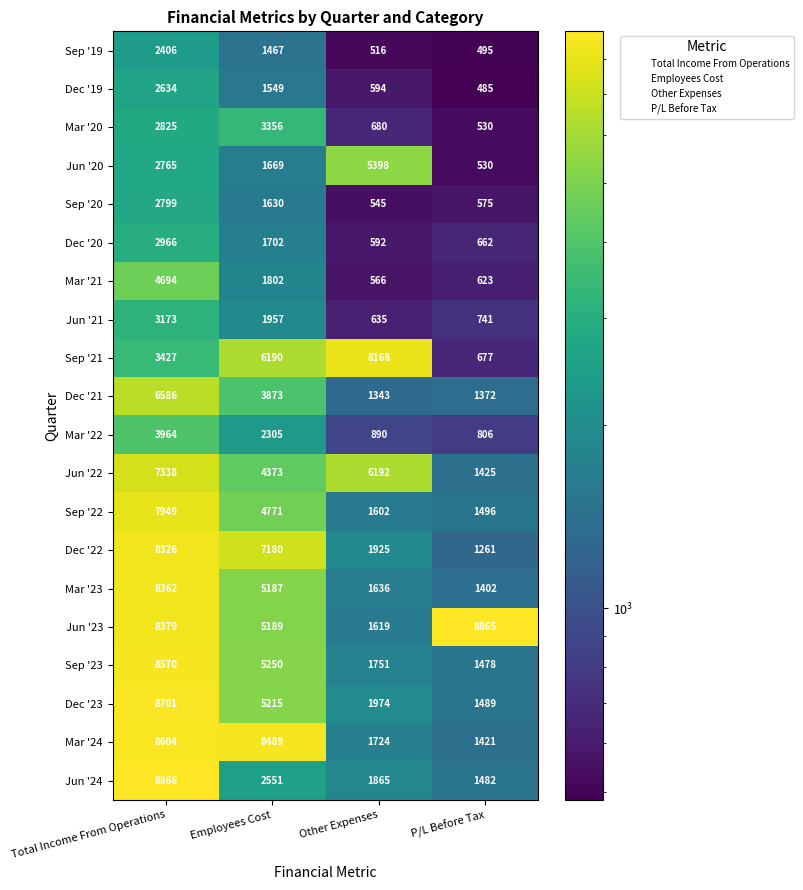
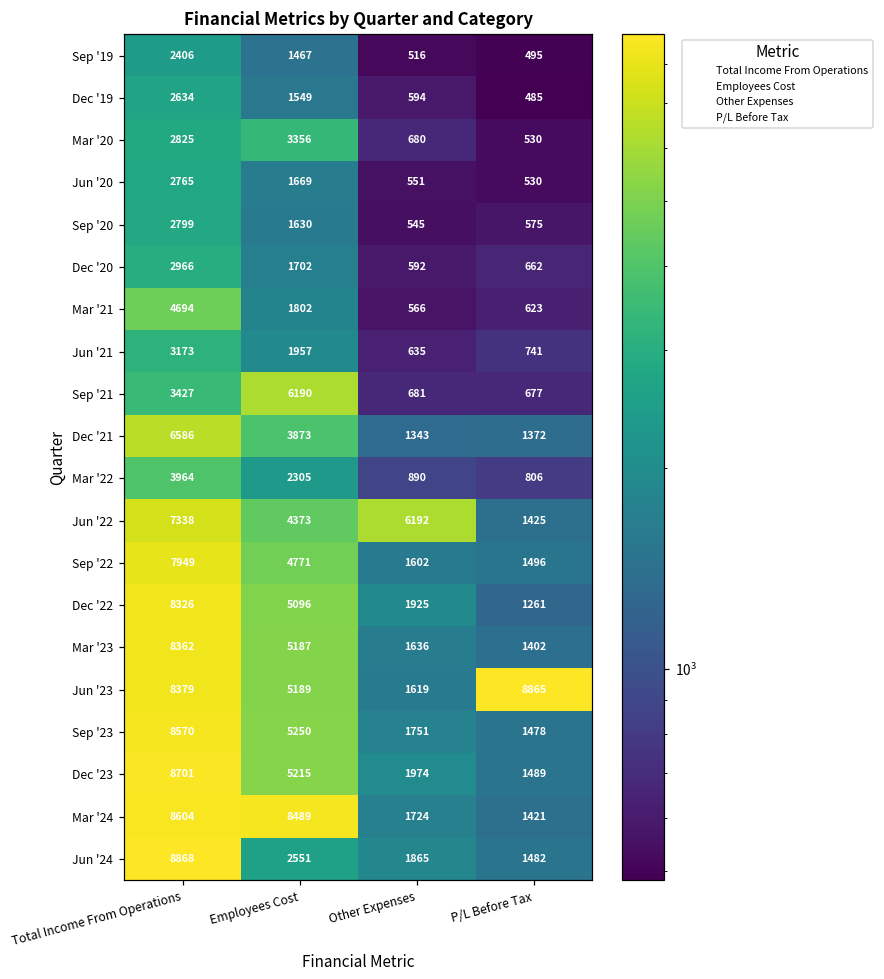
  {
    "Jun '20": {
-     "Other Expenses": 5398
+     "Other Expenses": 551
    },
    "Sep '21": {
-     "Other Expenses": 8168
+     "Other Expenses": 681
    },
    "Dec '22": {
-     "Employees Cost": 7180
+     "Employees Cost": 5096
    }
  }
